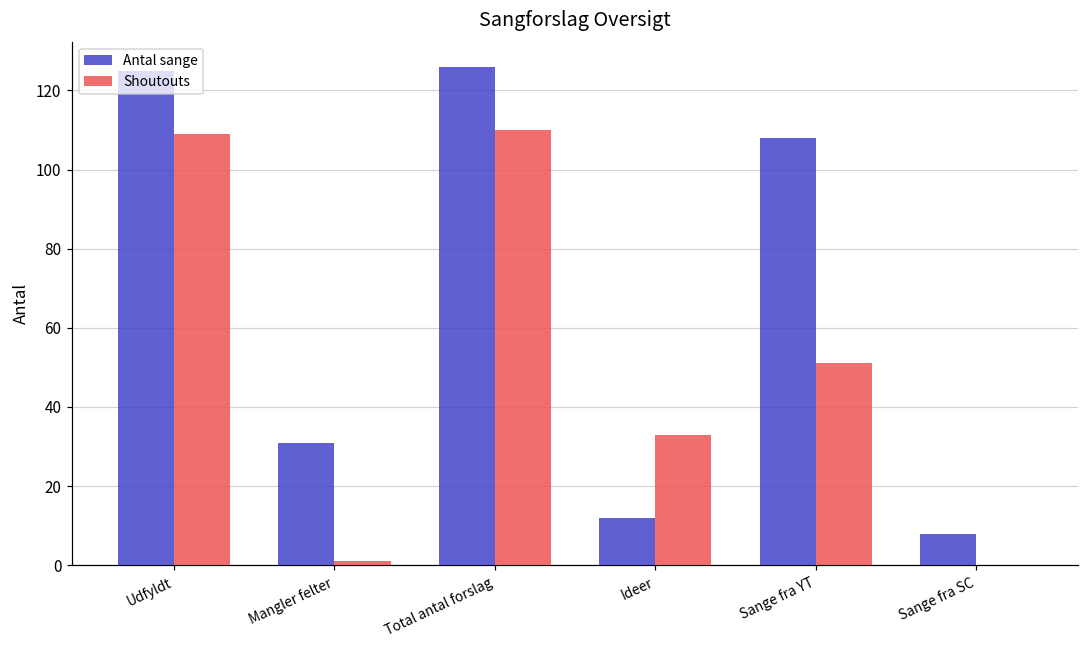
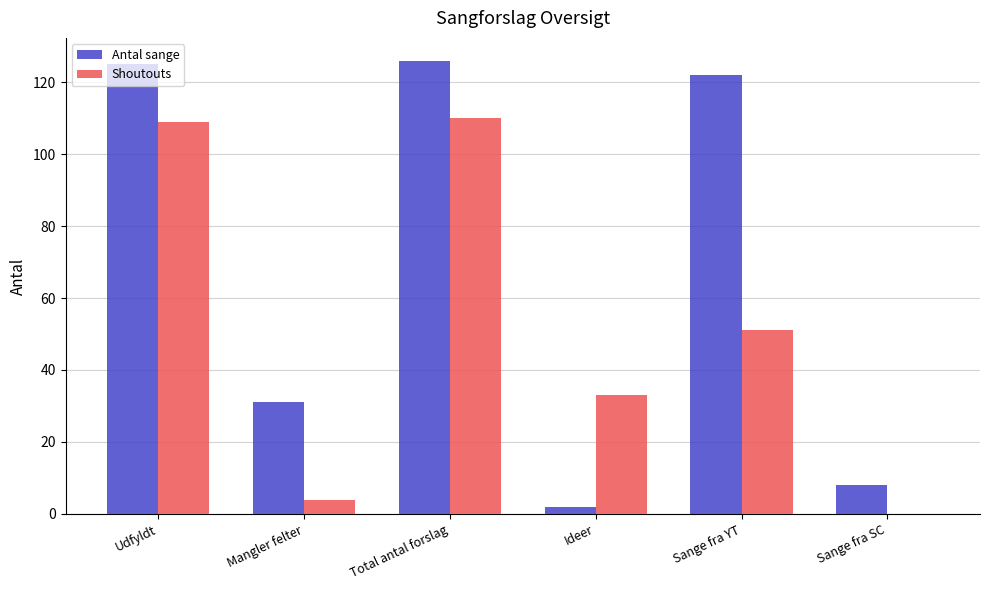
  {
    "Antal sange": {
      "Mangler felter": 31,
      "Total antal forslag": 126,
-     "Ideer": 12,
-     "Sange fra YT": 108,
+     "Ideer": 2,
+     "Sange fra YT": 122,
      "Sange fra SC": 8
    },
    "Shoutouts": {
      "Udfyldt": 109,
-     "Mangler felter": 1,
+     "Mangler felter": 4,
      "Total antal forslag": 110,
      "Ideer": 33,
      "Sange fra YT": 51,
      "Sange fra SC": 0
    }
  }
